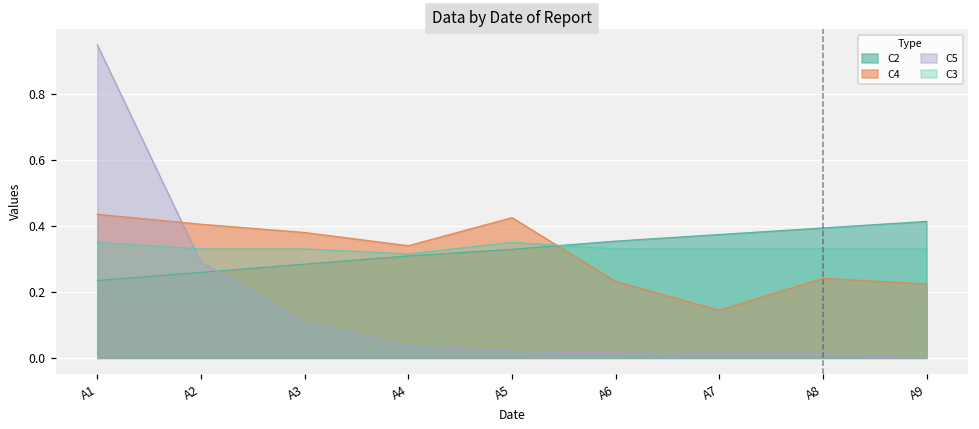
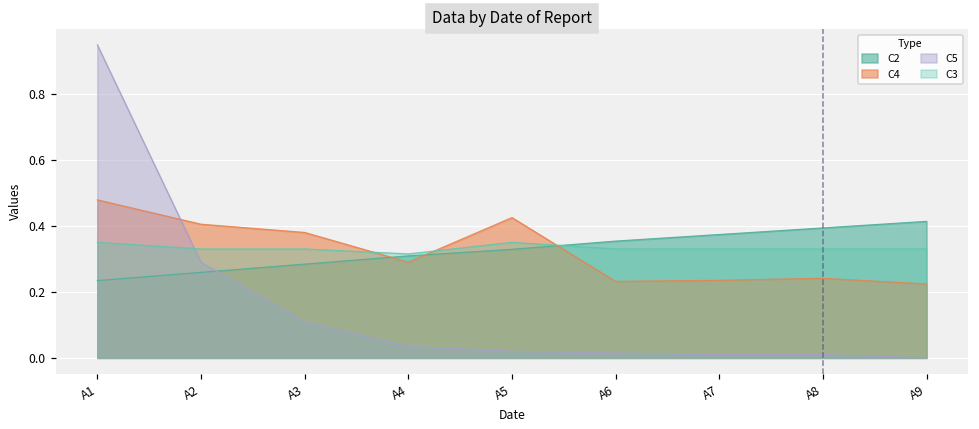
  {
    "C4": {
-     "A1": 0.44,
+     "A1": 0.48,
      "A2": 0.41,
      "A3": 0.38,
-     "A4": 0.34,
+     "A4": 0.29,
      "A5": 0.43,
      "A6": 0.23,
-     "A7": 0.14,
+     "A7": 0.24,
      "A8": 0.24,
      "A9": 0.22
    }
  }
